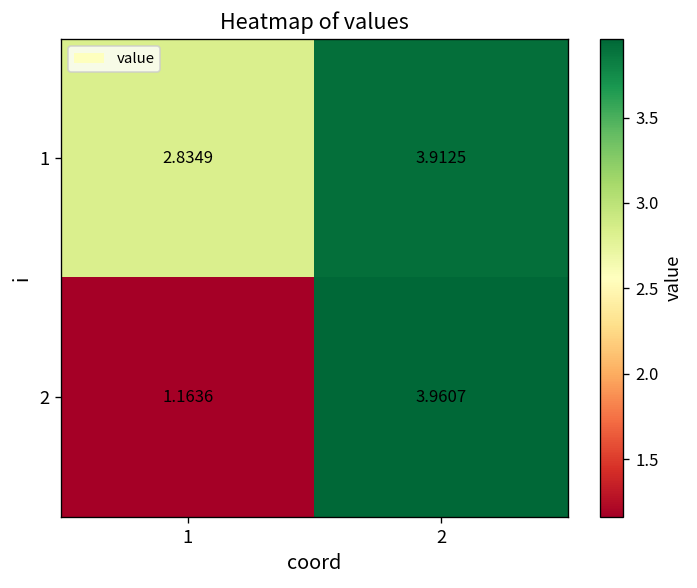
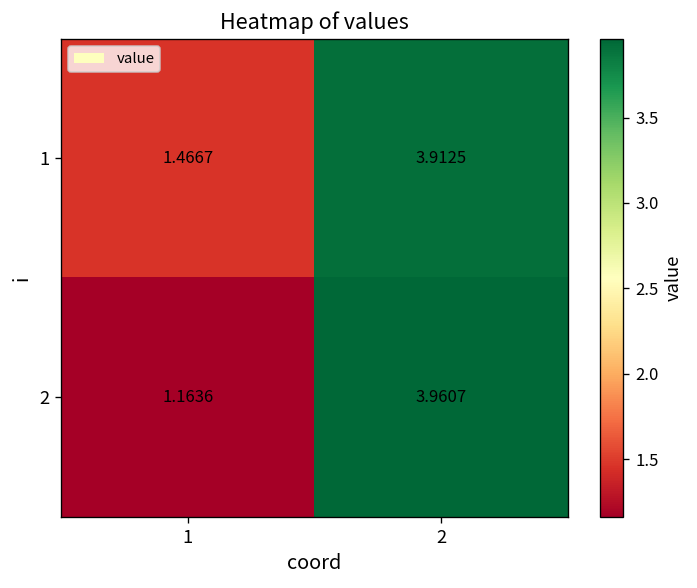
  {
    "1": {
-     "1": 2.8349,
+     "1": 1.4667,
      "2": 3.9125
    },
    "2": {
      "1": 1.1636,
      "2": 3.9607
    }
  }
